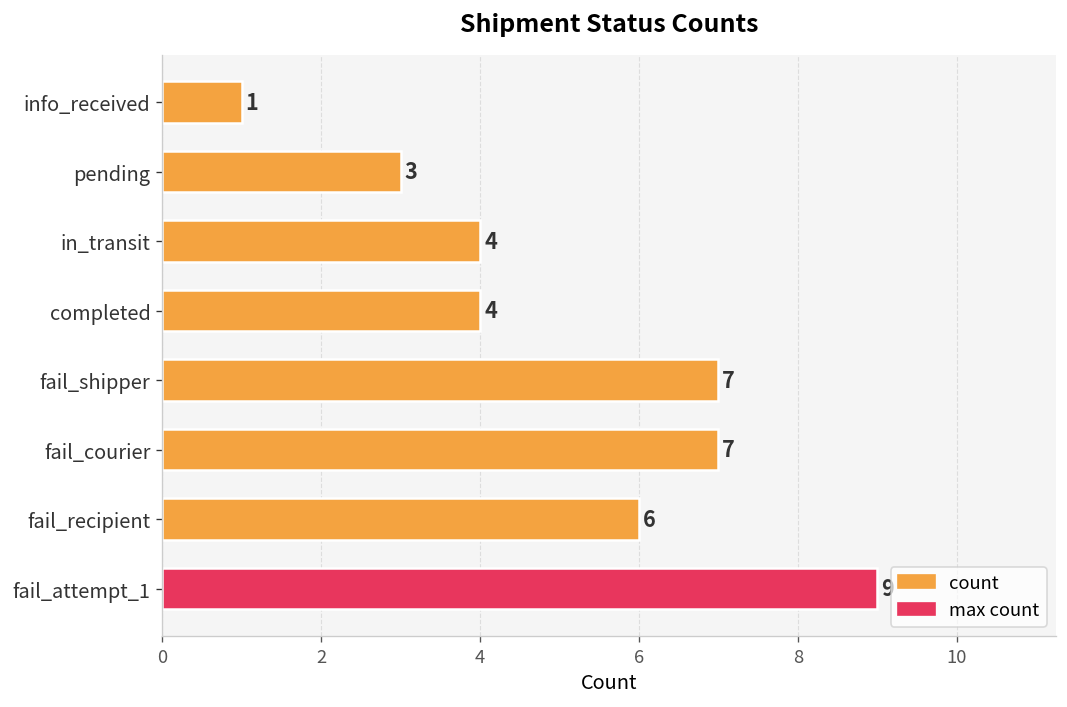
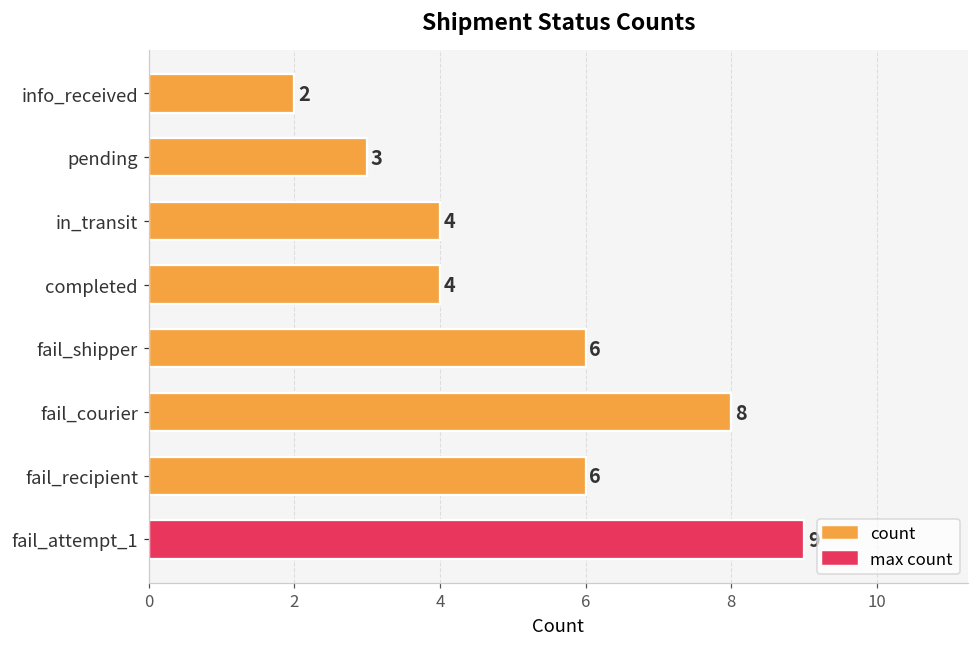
  {
-   "info_received": 1,
+   "info_received": 2,
    "pending": 3,
    "in_transit": 4,
    "completed": 4,
-   "fail_shipper": 7,
-   "fail_courier": 7,
+   "fail_shipper": 6,
+   "fail_courier": 8,
    "fail_recipient": 6
  }
